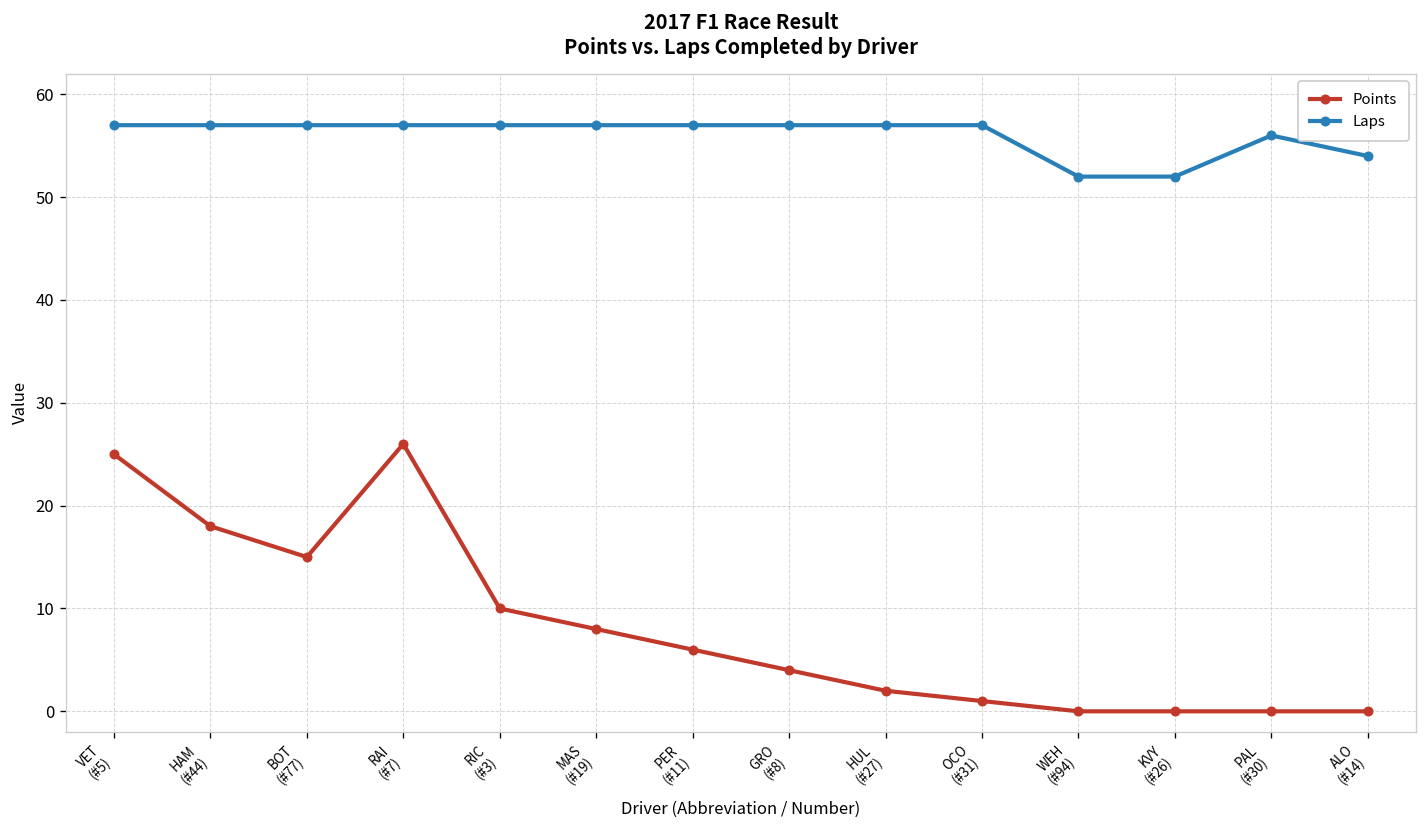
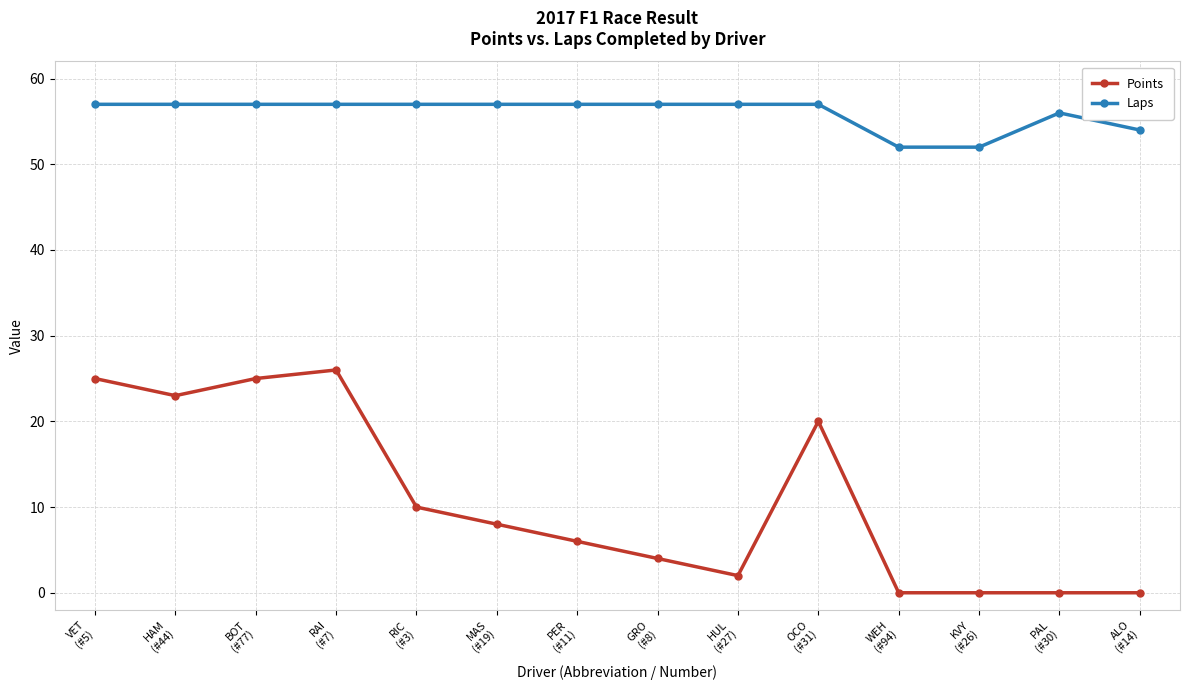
  {
    "Points": {
      "VET (#5)": 25,
-     "HAM (#44)": 18,
-     "BOT (#77)": 15,
+     "HAM (#44)": 23,
+     "BOT (#77)": 25,
      "RAI (#7)": 26,
      "RIC (#3)": 10,
      "MAS (#19)": 8,
      "PER (#11)": 6,
      "GRO (#8)": 4,
      "HUL (#27)": 2,
-     "OCO (#31)": 1,
+     "OCO (#31)": 20,
      "WEH (#94)": 0,
      "KVY (#26)": 0,
      "PAL (#30)": 0,
      "ALO (#14)": 0
    },
    "Laps": {
      "VET (#5)": 57,
      "HAM (#44)": 57,
      "BOT (#77)": 57,
      "RAI (#7)": 57,
      "RIC (#3)": 57,
      "MAS (#19)": 57,
      "PER (#11)": 57,
      "GRO (#8)": 57,
      "HUL (#27)": 57,
      "OCO (#31)": 57,
      "WEH (#94)": 52,
      "KVY (#26)": 52,
      "PAL (#30)": 56,
      "ALO (#14)": 54
    }
  }
